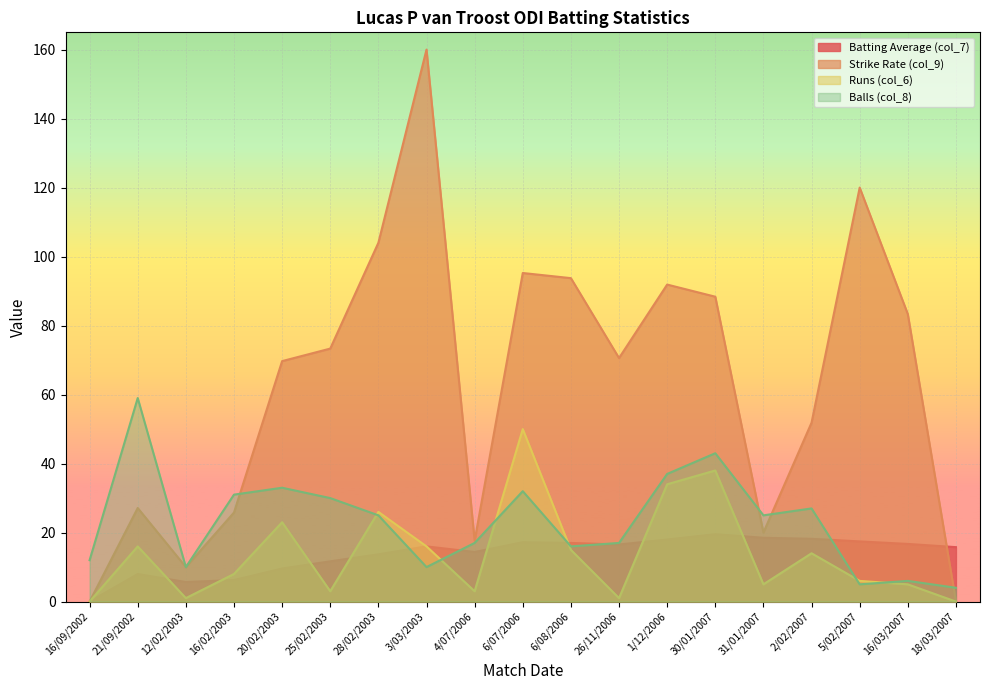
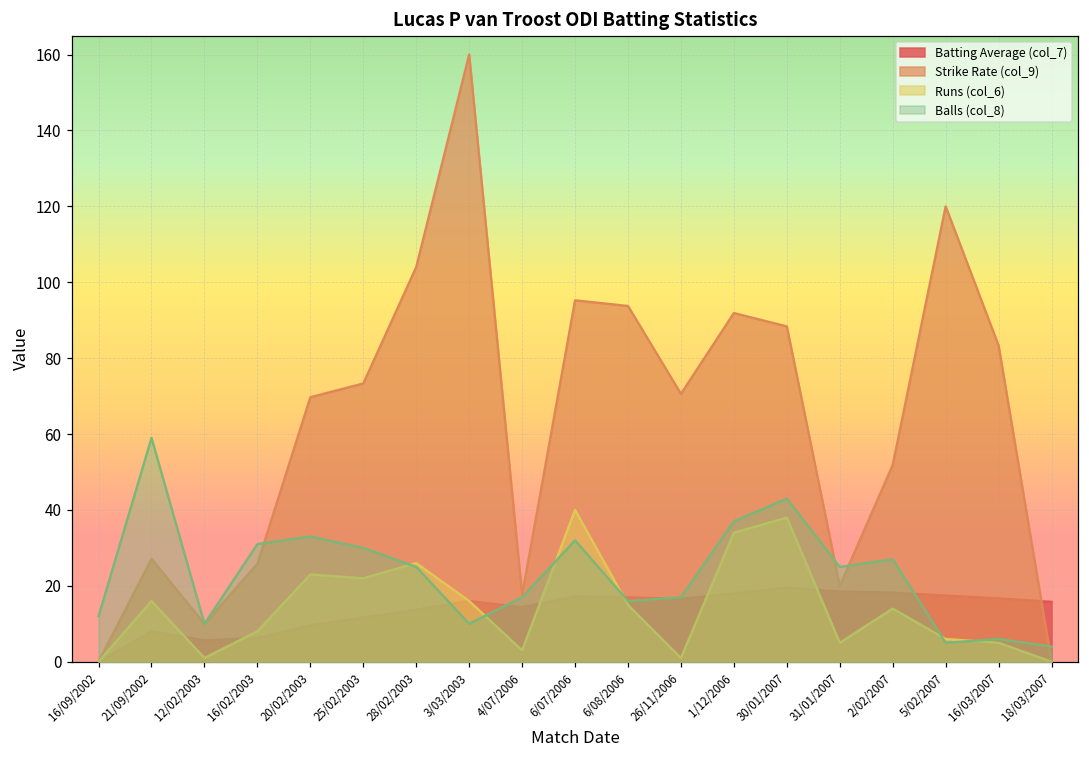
  {
    "Runs (col_6)": {
      "21/09/2002": 16,
      "12/02/2003": 1,
      "16/02/2003": 8,
      "20/02/2003": 23,
-     "25/02/2003": 3,
+     "25/02/2003": 22,
      "28/02/2003": 26,
      "4/07/2006": 3,
-     "6/07/2006": 50,
+     "6/07/2006": 40,
      "6/08/2006": 15,
      "26/11/2006": 1,
      "1/12/2006": 34,
      "30/01/2007": 38,
      "31/01/2007": 5,
      "2/02/2007": 14,
      "5/02/2007": 6,
      "16/03/2007": 5
    },
    "Balls (col_8)": {
      "16/09/2002": 12,
      "21/09/2002": 59,
      "16/02/2003": 31,
      "20/02/2003": 33,
      "25/02/2003": 30,
      "28/02/2003": 25,
      "3/03/2003": 10,
      "6/07/2006": 32,
      "6/08/2006": 16,
      "1/12/2006": 37,
      "30/01/2007": 43,
      "31/01/2007": 25,
      "2/02/2007": 27,
      "5/02/2007": 5,
      "16/03/2007": 6,
      "18/03/2007": 4
    }
  }
